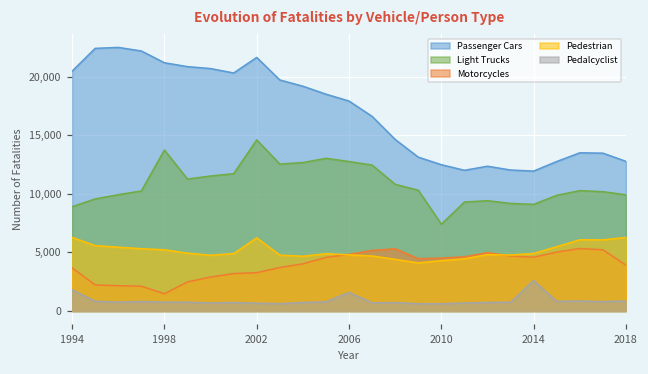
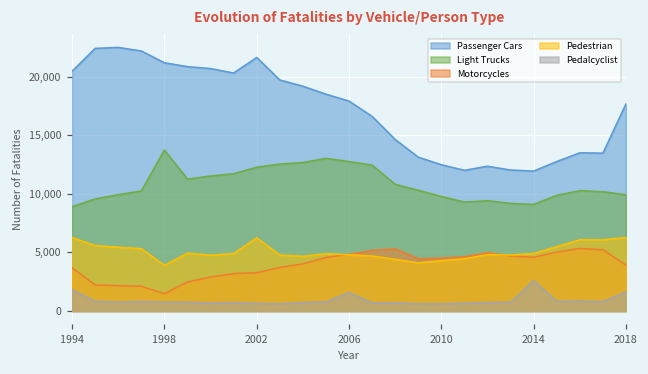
  {
    "Passenger Cars": {
      "1994": "20,500",
      "1998": "21,200",
      "2002": "21,600",
      "2006": "17,900",
      "2010": "12,500",
      "2014": "11,900",
-     "2018": "12,800"
+     "2018": "17,700"
    },
    "Light Trucks": {
      "1994": "8,900",
      "1998": "13,700",
-     "2002": "14,600",
+     "2002": "12,300",
      "2006": "12,800",
-     "2010": "7,400",
+     "2010": "9,800",
      "2014": "9,100",
      "2018": "9,900"
    },
    "Motorcycles": {
      "1994": "3,700",
      "1998": "1,500",
      "2002": "3,300",
      "2014": "4,600",
      "2018": "3,900"
    },
    "Pedestrian": {
      "1994": "6,300",
-     "1998": "5,200",
+     "1998": "3,900",
      "2002": "6,200",
      "2014": "4,900",
      "2018": "6,300"
    },
    "Pedalcyclist": {
      "1994": "1,800",
      "1998": "800",
      "2002": "700",
      "2006": "1,600",
      "2010": "600",
      "2014": "2,600",
-     "2018": "900"
+     "2018": "1,600"
    }
  }
